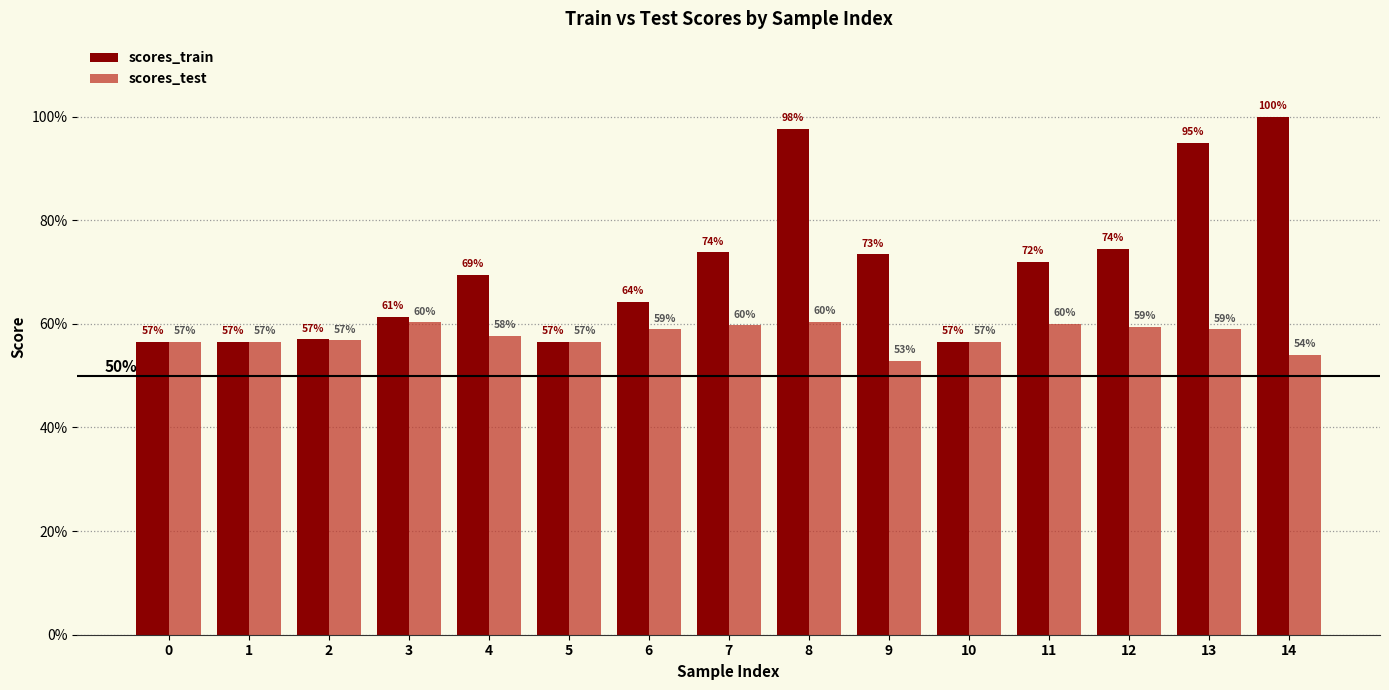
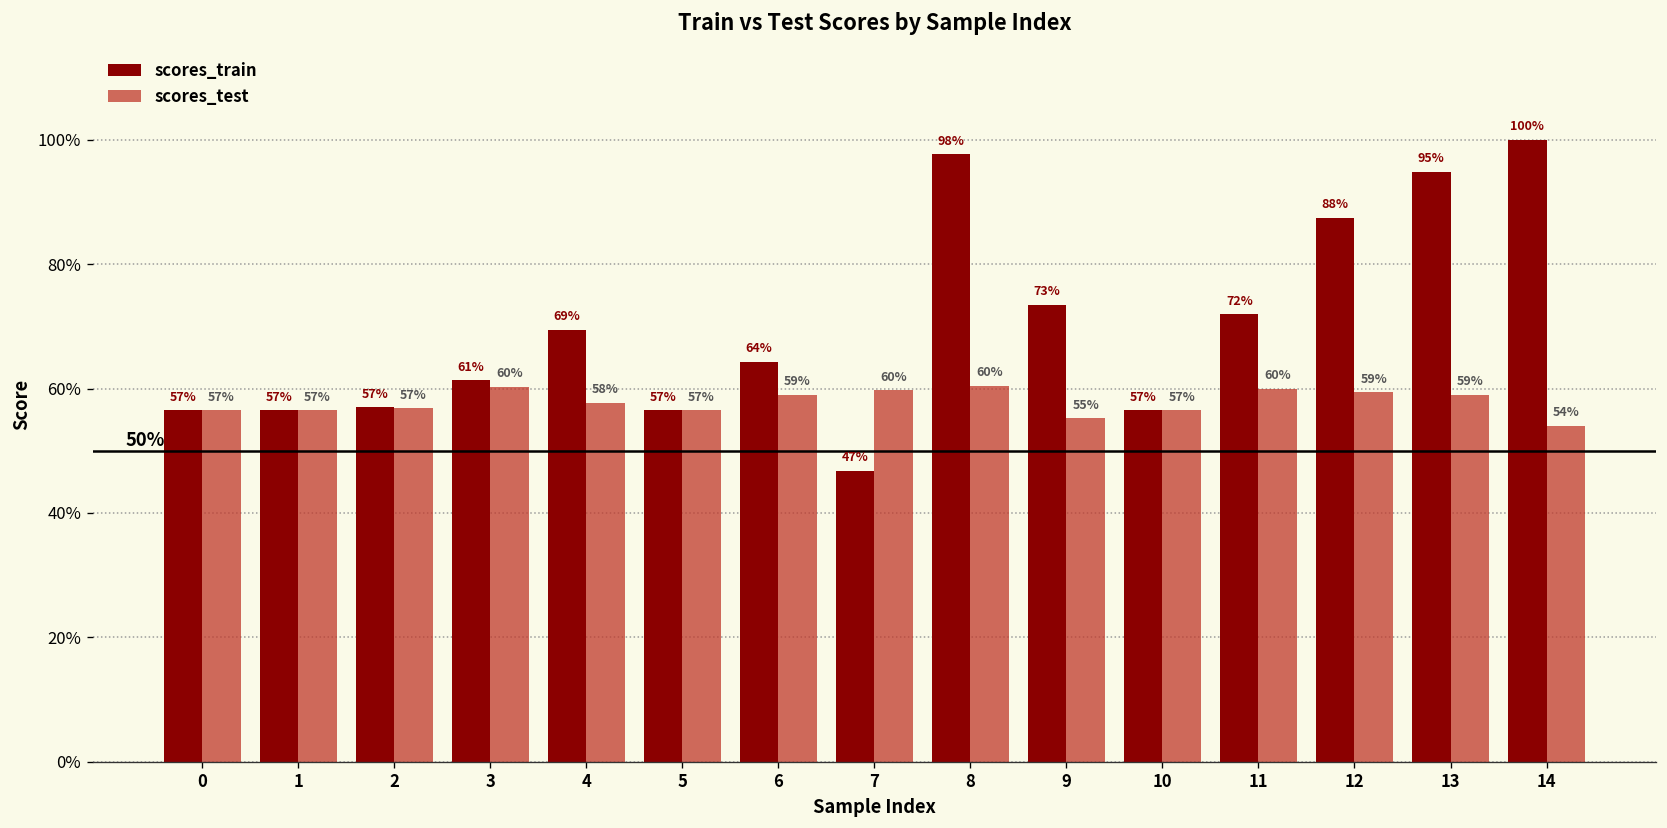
  {
    "scores_train": {
      "0": "57%",
      "1": "57%",
      "2": "57%",
      "3": "61%",
      "4": "69%",
      "5": "57%",
      "6": "64%",
-     "7": "74%",
+     "7": "47%",
      "8": "98%",
      "9": "73%",
      "10": "57%",
      "11": "72%",
-     "12": "74%",
+     "12": "88%",
      "13": "95%",
      "14": "100%"
    },
    "scores_test": {
      "0": "57%",
      "1": "57%",
      "2": "57%",
      "3": "60%",
      "4": "58%",
      "5": "57%",
      "6": "59%",
      "7": "60%",
      "8": "60%",
-     "9": "53%",
+     "9": "55%",
      "10": "57%",
      "11": "60%",
      "12": "59%",
      "13": "59%",
      "14": "54%"
    }
  }
